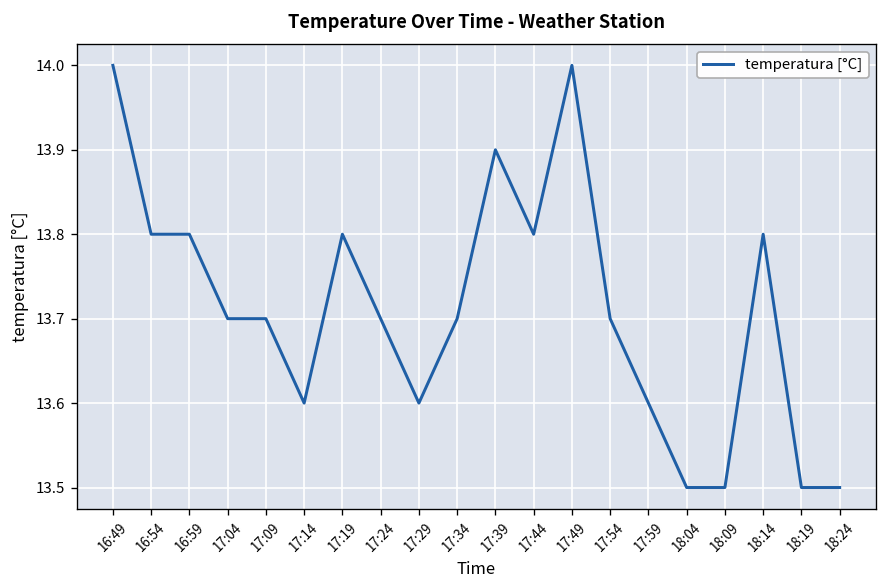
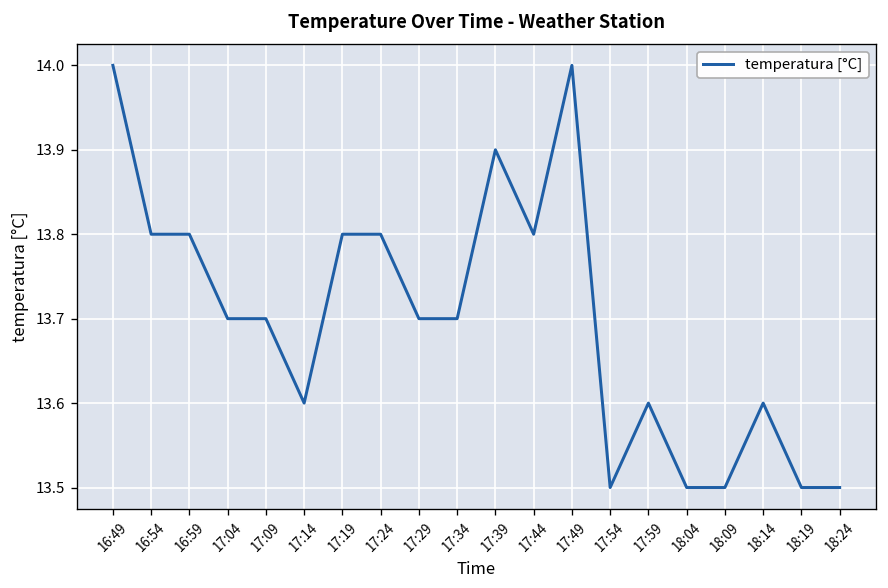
  {
    "16:49": 14.0,
    "16:54": 13.8,
    "16:59": 13.8,
    "17:04": 13.7,
    "17:09": 13.7,
    "17:14": 13.6,
    "17:19": 13.8,
-   "17:24": 13.7,
-   "17:29": 13.6,
+   "17:24": 13.8,
+   "17:29": 13.7,
    "17:34": 13.7,
    "17:39": 13.9,
    "17:44": 13.8,
    "17:49": 14.0,
-   "17:54": 13.7,
+   "17:54": 13.5,
    "17:59": 13.6,
    "18:04": 13.5,
    "18:09": 13.5,
-   "18:14": 13.8,
+   "18:14": 13.6,
    "18:19": 13.5,
    "18:24": 13.5
  }
